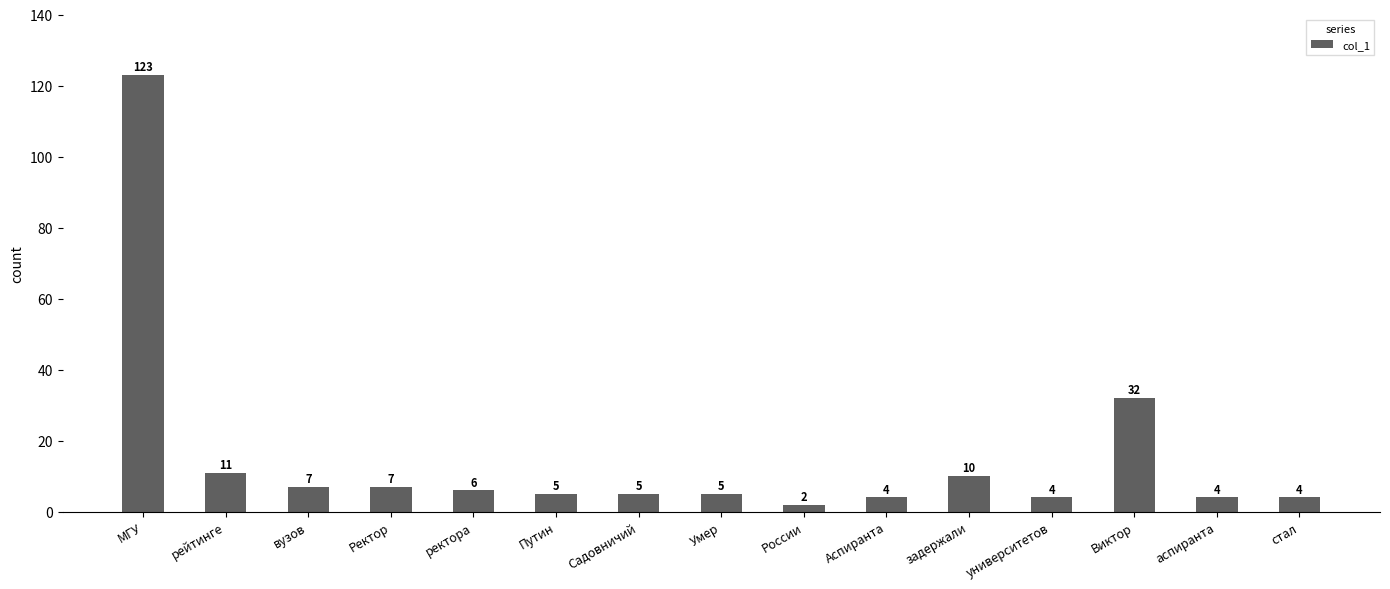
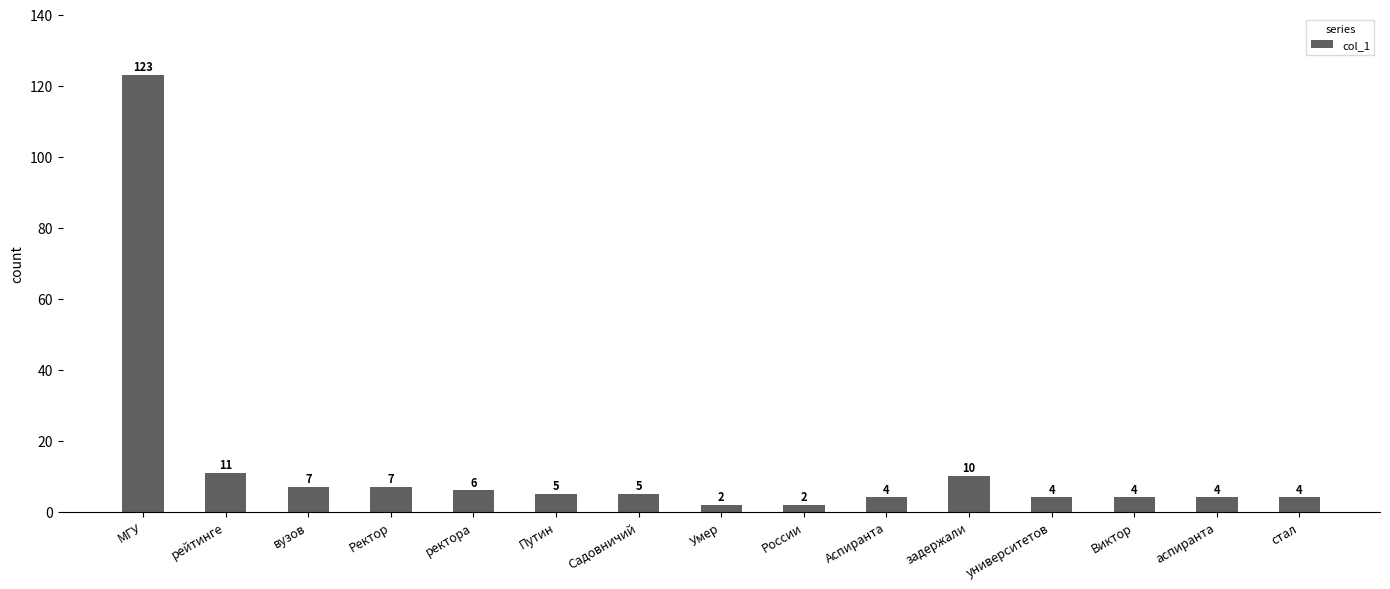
  {
    "МГУ": 123,
    "рейтинге": 11,
    "вузов": 7,
    "Ректор": 7,
    "ректора": 6,
    "Путин": 5,
    "Садовничий": 5,
-   "Умер": 5,
+   "Умер": 2,
    "России": 2,
    "Аспиранта": 4,
    "задержали": 10,
    "университетов": 4,
-   "Виктор": 32,
+   "Виктор": 4,
    "аспиранта": 4,
    "стал": 4
  }
